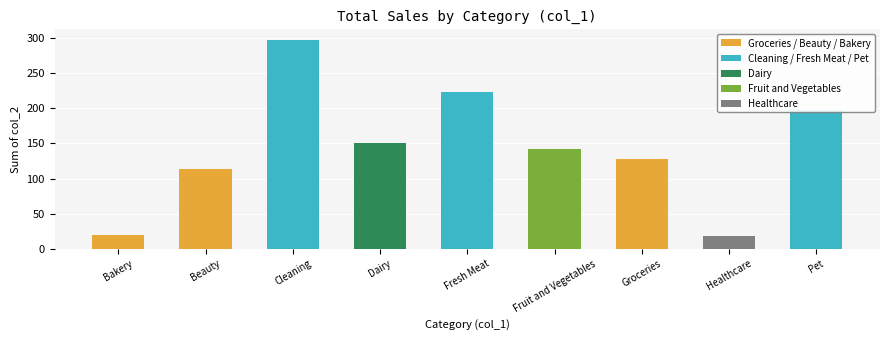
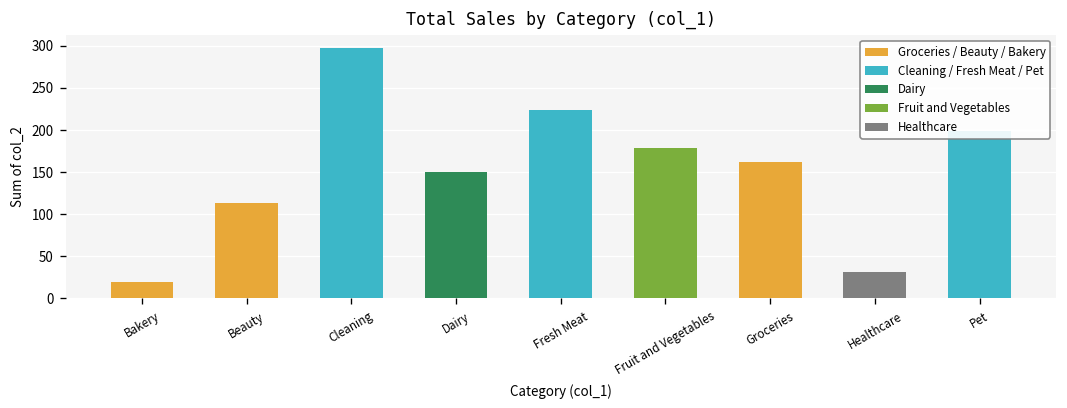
  {
    "Bakery": 20,
    "Beauty": 110,
    "Cleaning": 300,
    "Dairy": 150,
    "Fresh Meat": 220,
-   "Fruit and Vegetables": 140,
-   "Groceries": 130,
-   "Healthcare": 20
+   "Fruit and Vegetables": 180,
+   "Groceries": 160,
+   "Healthcare": 30
  }
